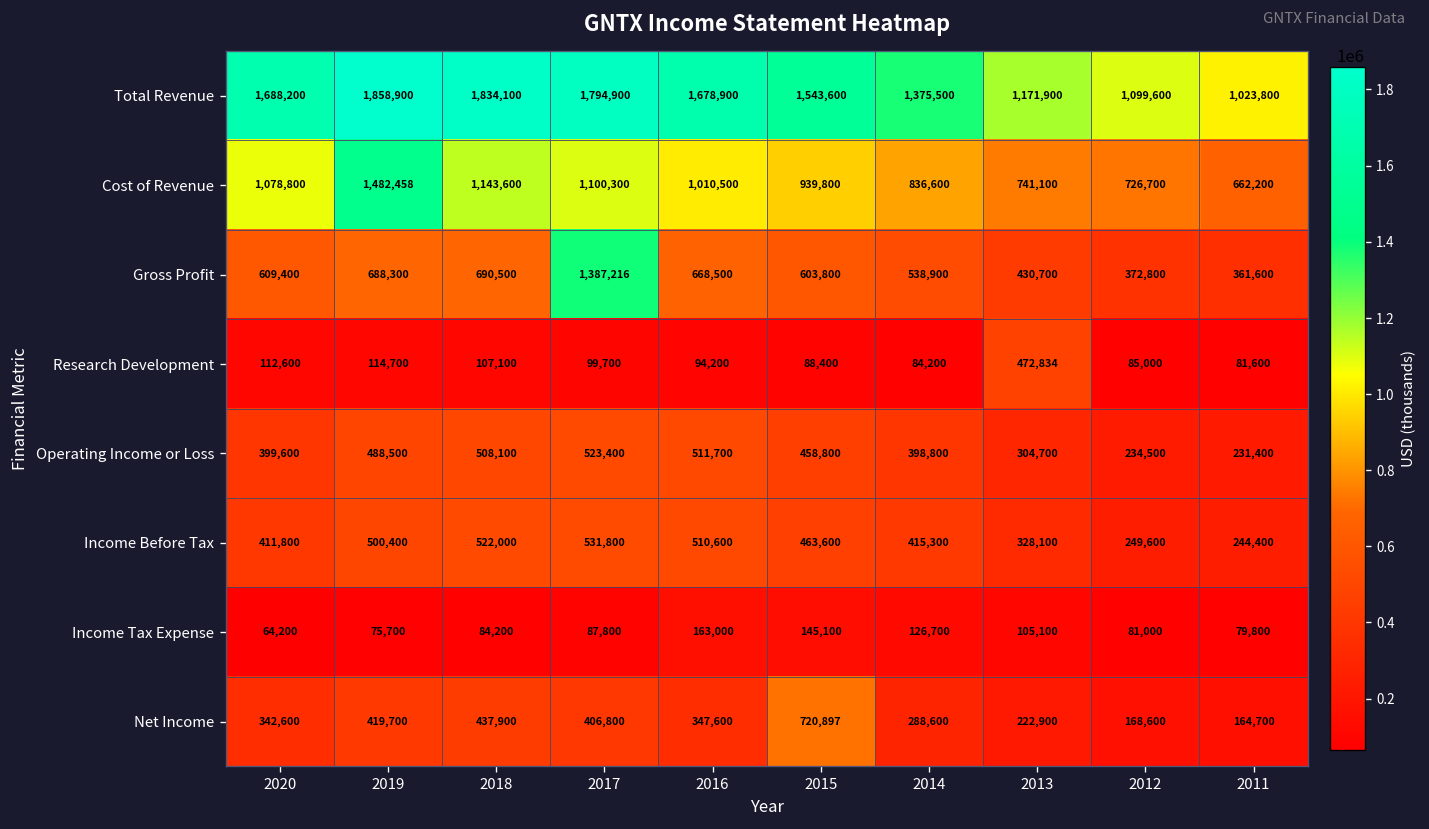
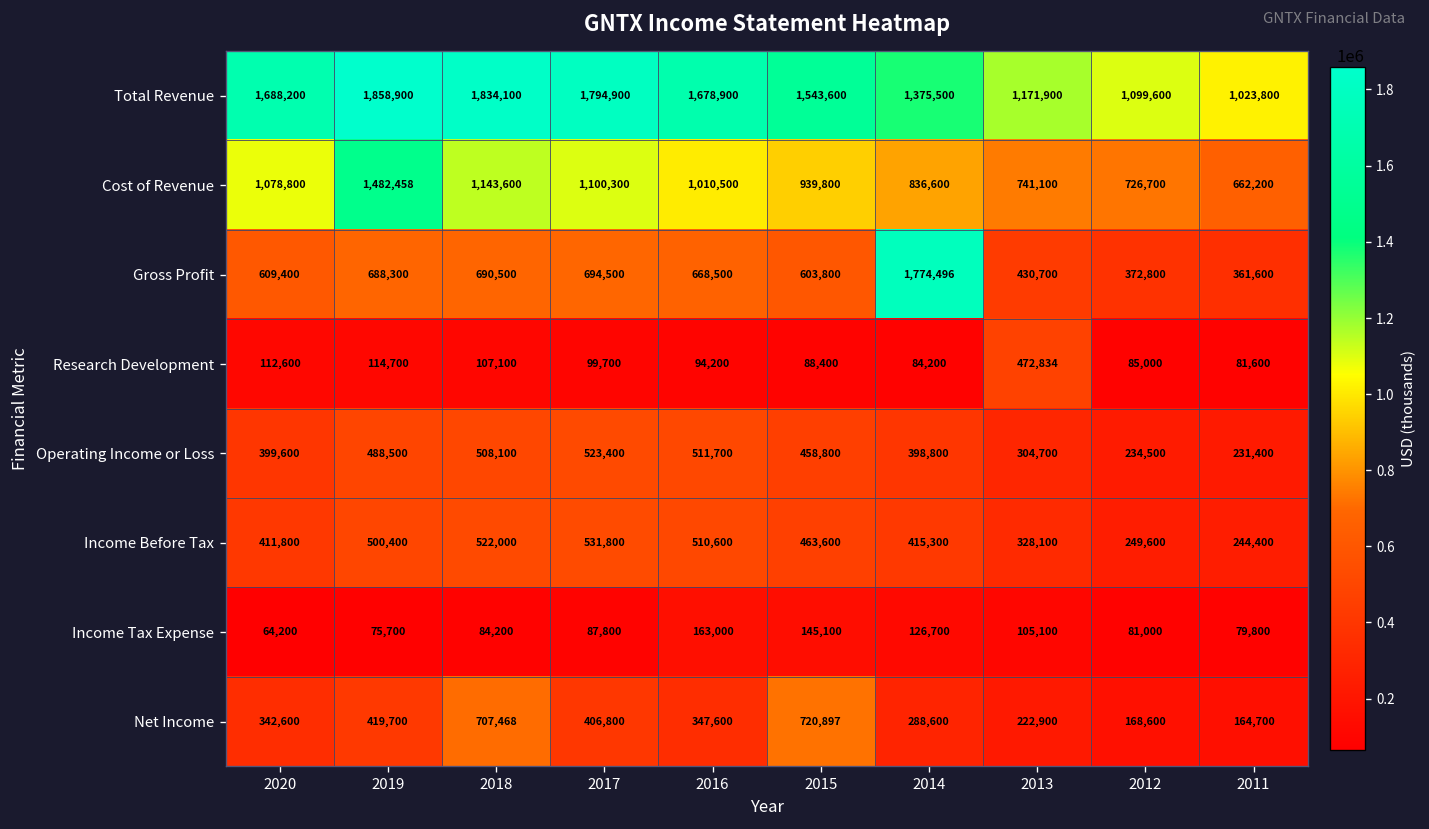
  {
    "Total Revenue": {
      "2020": "1,688,200",
      "2019": "1,858,900",
      "2018": "1,834,100",
      "2017": "1,794,900",
      "2016": "1,678,900",
      "2015": "1,543,600",
      "2014": "1,375,500",
      "2013": "1,171,900",
      "2012": "1,099,600",
      "2011": "1,023,800"
    },
    "Cost of Revenue": {
      "2020": "1,078,800",
      "2019": "1,482,458",
      "2018": "1,143,600",
      "2017": "1,100,300",
      "2016": "1,010,500",
      "2015": "939,800",
      "2014": "836,600",
      "2013": "741,100",
      "2012": "726,700",
      "2011": "662,200"
    },
    "Gross Profit": {
      "2020": "609,400",
      "2019": "688,300",
      "2018": "690,500",
-     "2017": "1,387,216",
+     "2017": "694,500",
      "2016": "668,500",
      "2015": "603,800",
-     "2014": "538,900",
+     "2014": "1,774,496",
      "2013": "430,700",
      "2012": "372,800",
      "2011": "361,600"
    },
    "Research Development": {
      "2020": "112,600",
      "2019": "114,700",
      "2018": "107,100",
      "2017": "99,700",
      "2016": "94,200",
      "2015": "88,400",
      "2014": "84,200",
      "2013": "472,834",
      "2012": "85,000",
      "2011": "81,600"
    },
    "Operating Income or Loss": {
      "2020": "399,600",
      "2019": "488,500",
      "2018": "508,100",
      "2017": "523,400",
      "2016": "511,700",
      "2015": "458,800",
      "2014": "398,800",
      "2013": "304,700",
      "2012": "234,500",
      "2011": "231,400"
    },
    "Income Before Tax": {
      "2020": "411,800",
      "2019": "500,400",
      "2018": "522,000",
      "2017": "531,800",
      "2016": "510,600",
      "2015": "463,600",
      "2014": "415,300",
      "2013": "328,100",
      "2012": "249,600",
      "2011": "244,400"
    },
    "Income Tax Expense": {
      "2020": "64,200",
      "2019": "75,700",
      "2018": "84,200",
      "2017": "87,800",
      "2016": "163,000",
      "2015": "145,100",
      "2014": "126,700",
      "2013": "105,100",
      "2012": "81,000",
      "2011": "79,800"
    },
    "Net Income": {
      "2020": "342,600",
      "2019": "419,700",
-     "2018": "437,900",
+     "2018": "707,468",
      "2017": "406,800",
      "2016": "347,600",
      "2015": "720,897",
      "2014": "288,600",
      "2013": "222,900",
      "2012": "168,600",
      "2011": "164,700"
    }
  }
